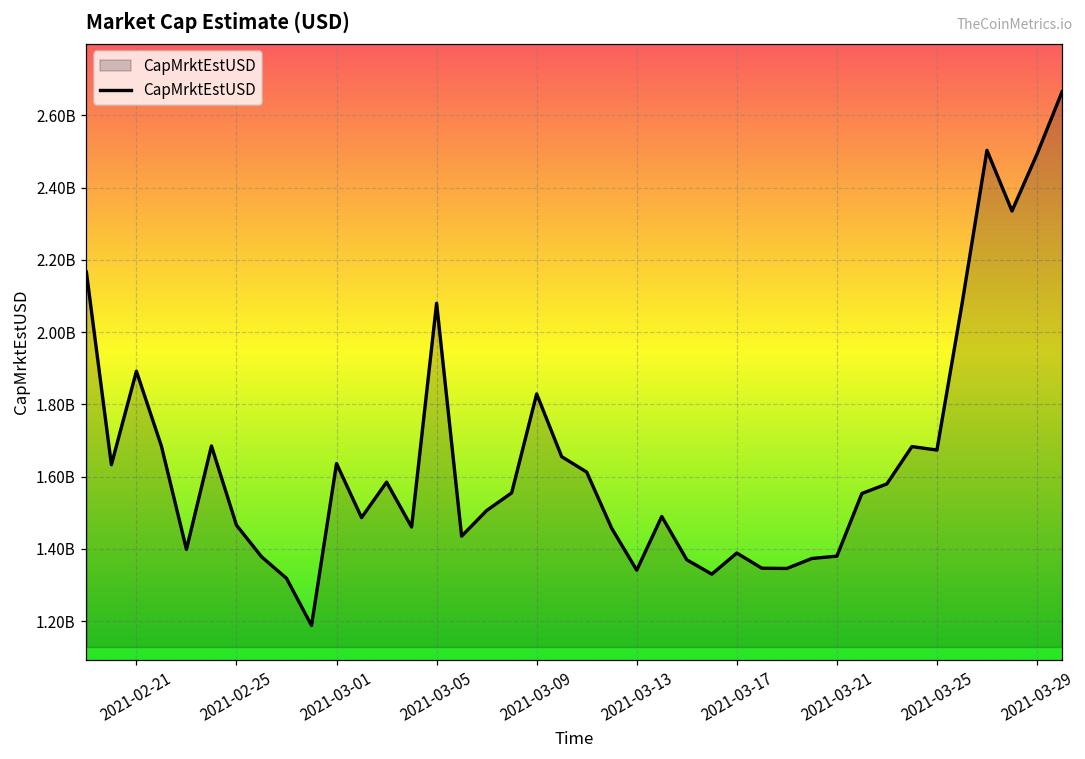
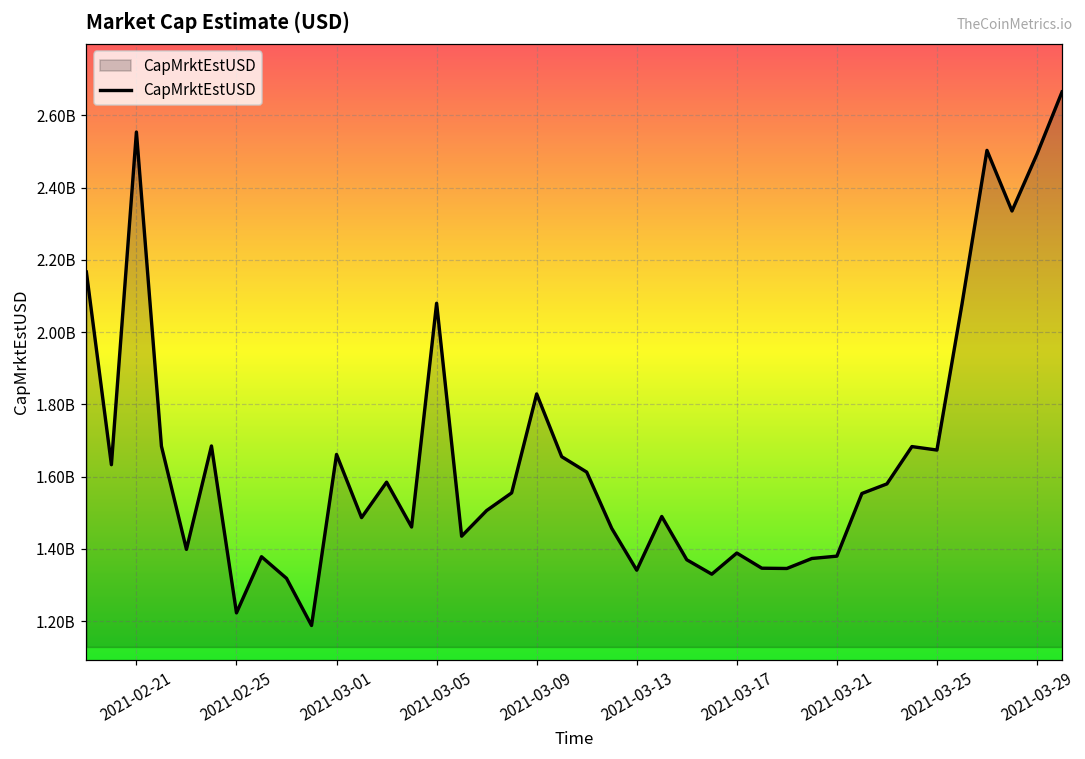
  {
-   "2021-02-21": 1890000000,
-   "2021-02-25": 1470000000,
-   "2021-03-01": 1640000000,
+   "2021-02-21": 2550000000,
+   "2021-02-25": 1220000000,
+   "2021-03-01": 1660000000,
    "2021-03-05": 2080000000,
    "2021-03-09": 1830000000,
    "2021-03-13": 1340000000,
    "2021-03-17": 1390000000,
    "2021-03-21": 1380000000,
    "2021-03-25": 1670000000,
    "2021-03-29": 2490000000
  }
